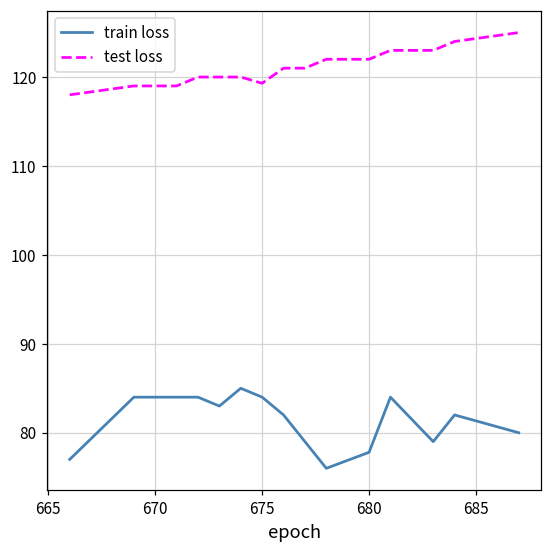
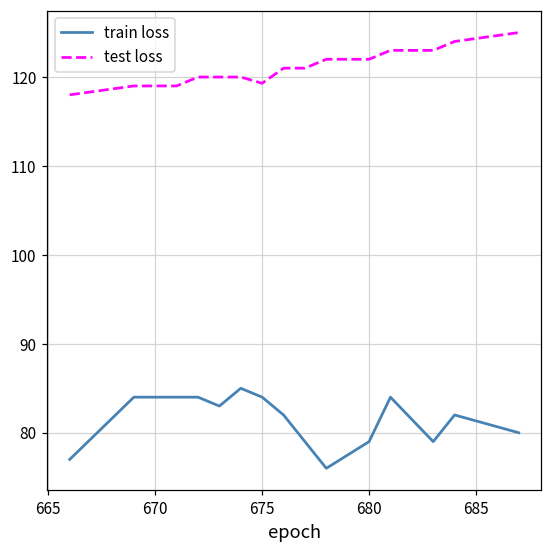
  {
    "train loss": {
      "675": 84,
-     "680": 78
+     "680": 79
    },
    "test loss": {
      "675": 119,
      "680": 122
    }
  }
